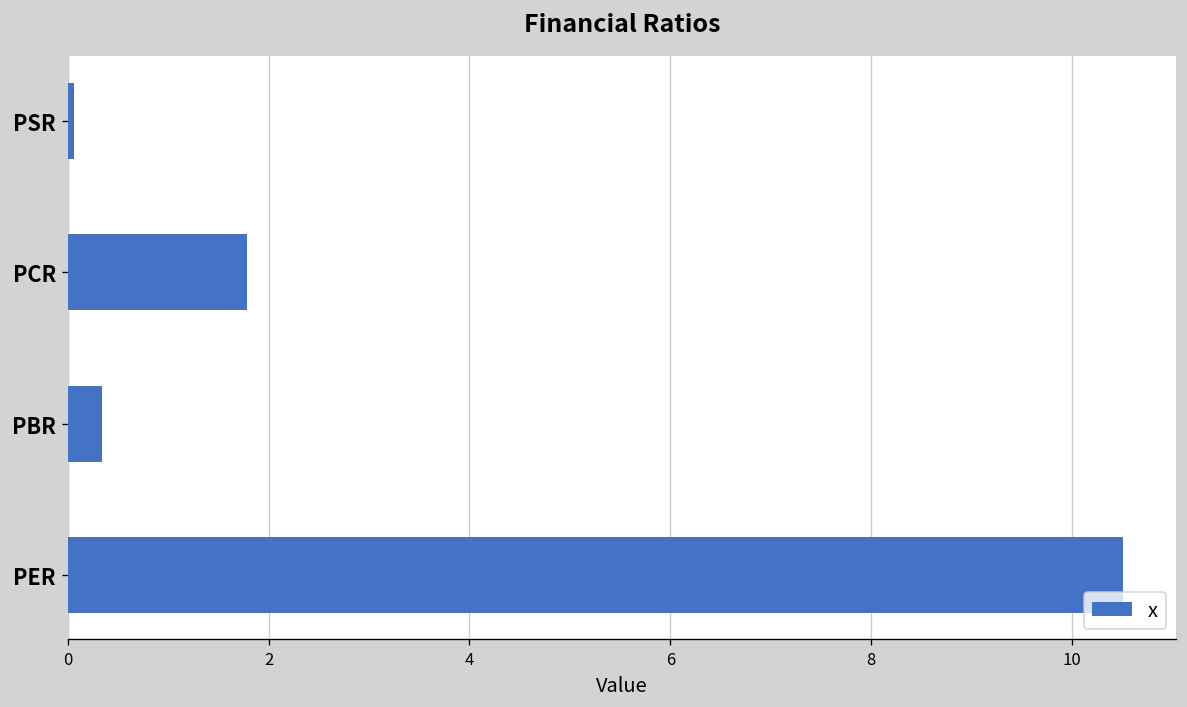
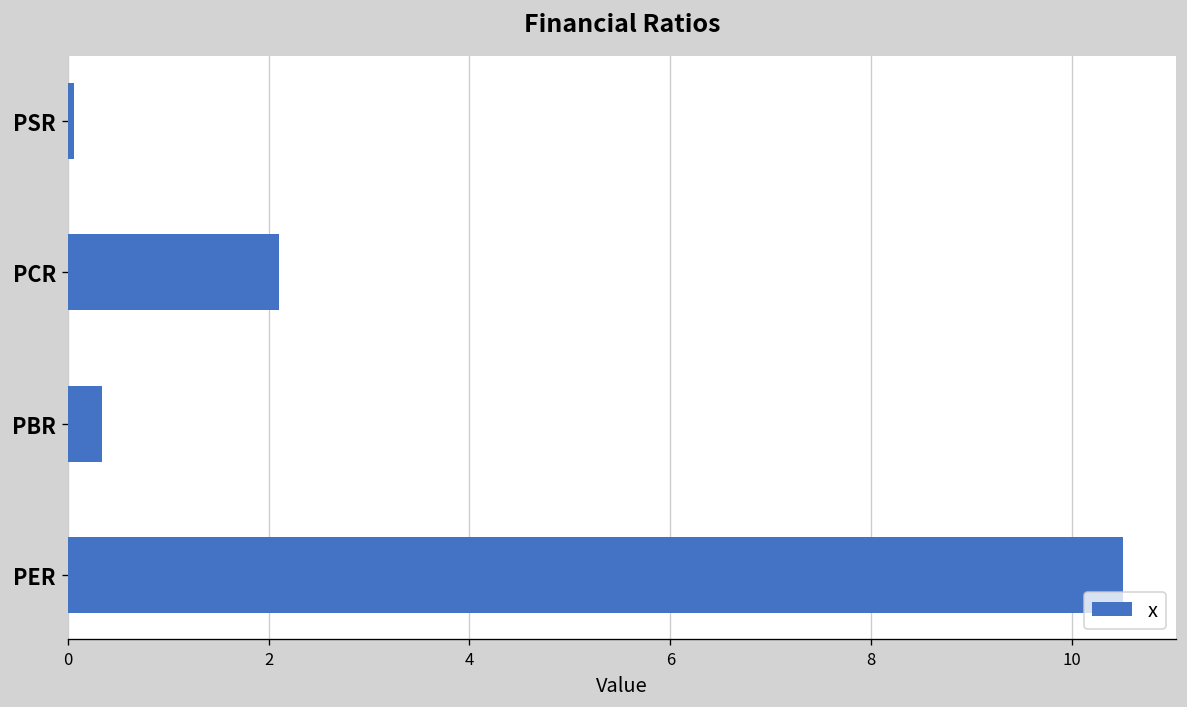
  {
    "PSR": 0.1,
-   "PCR": 1.8,
+   "PCR": 2.1,
    "PBR": 0.3,
    "PER": 10.5
  }
